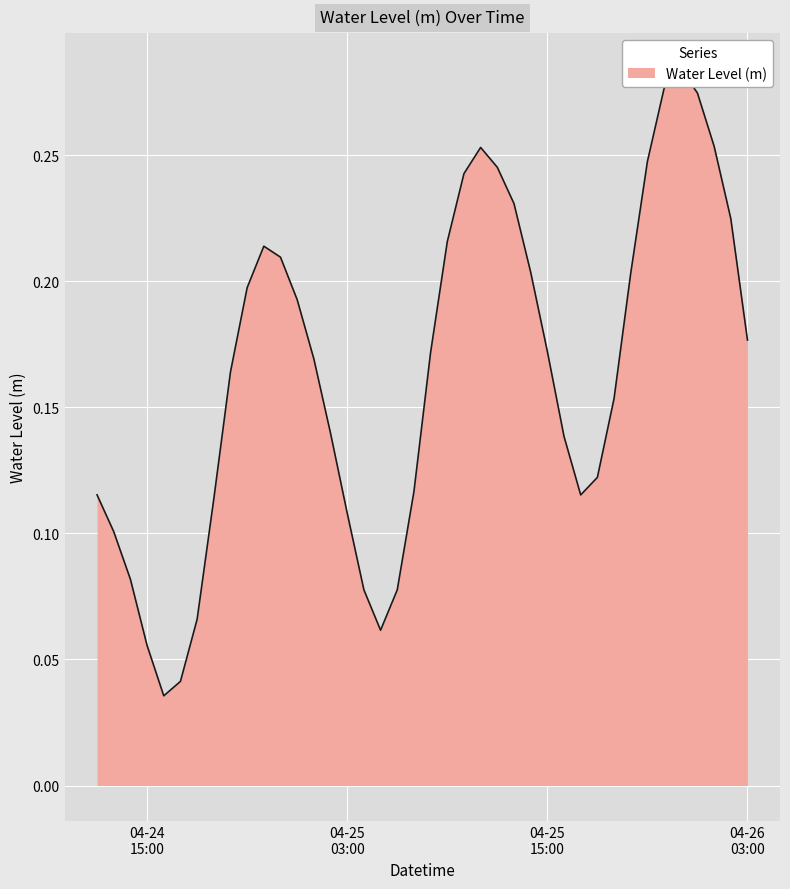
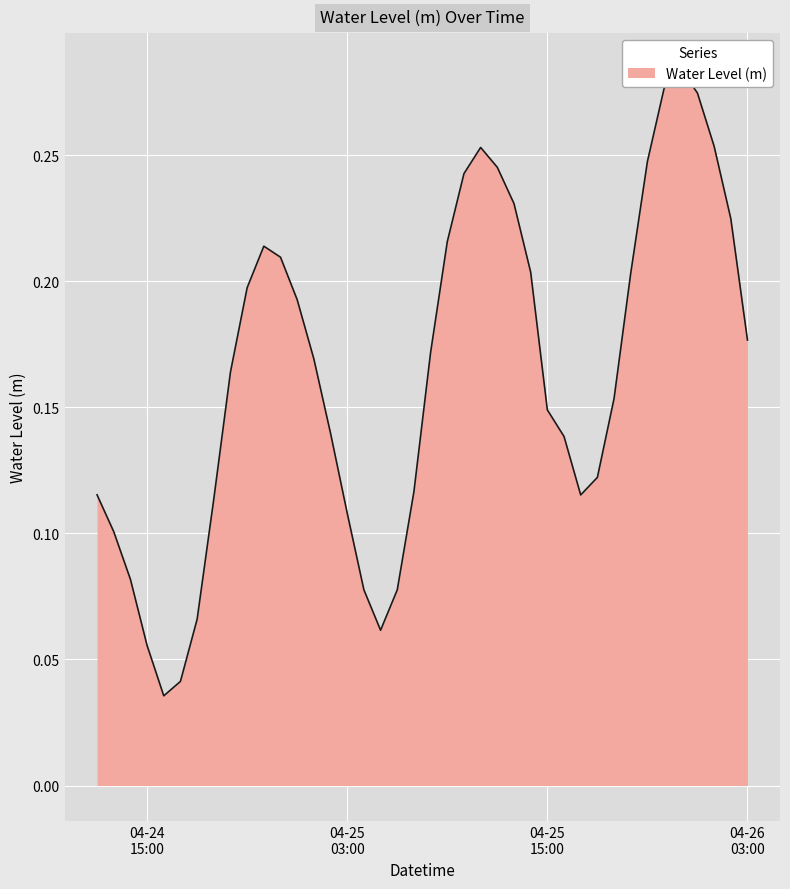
  {
    "04-24 15:00": 0.056,
    "04-25 03:00": 0.108,
-   "04-25 15:00": 0.172,
+   "04-25 15:00": 0.149,
    "04-26 03:00": 0.177
  }
